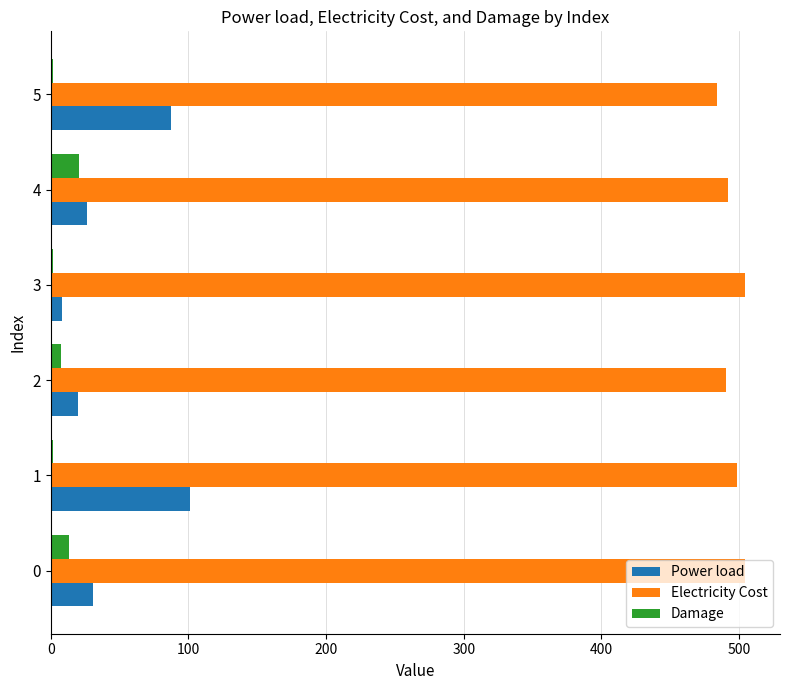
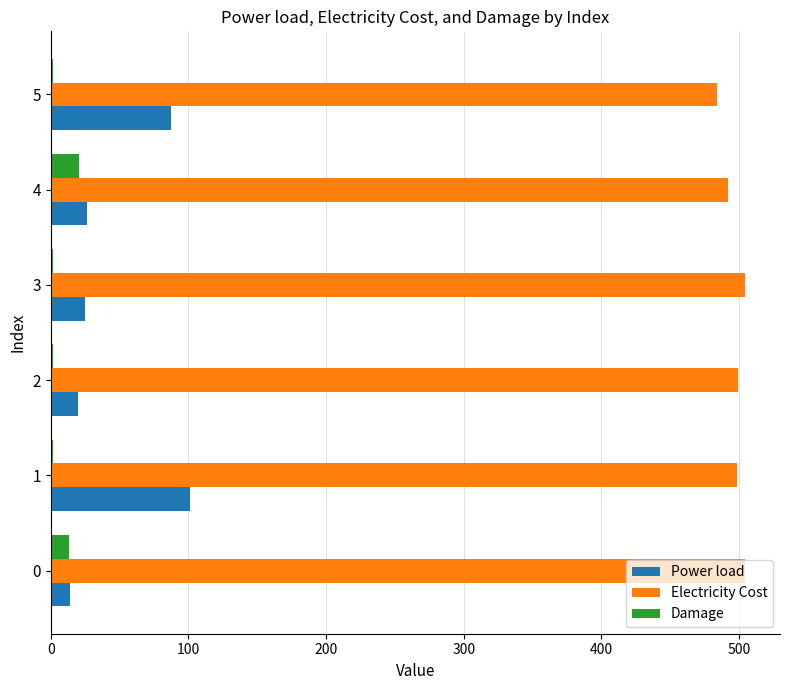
  {
    "Power load": {
      "5": 87,
      "4": 26,
-     "3": 8,
+     "3": 25,
      "2": 20,
      "1": 101,
-     "0": 30
+     "0": 14
    },
    "Electricity Cost": {
      "5": 484,
      "4": 492,
      "3": 504,
-     "2": 491,
+     "2": 499,
      "1": 499
    },
    "Damage": {
      "4": 21,
-     "2": 8,
+     "2": 1,
      "0": 14
    }
  }
